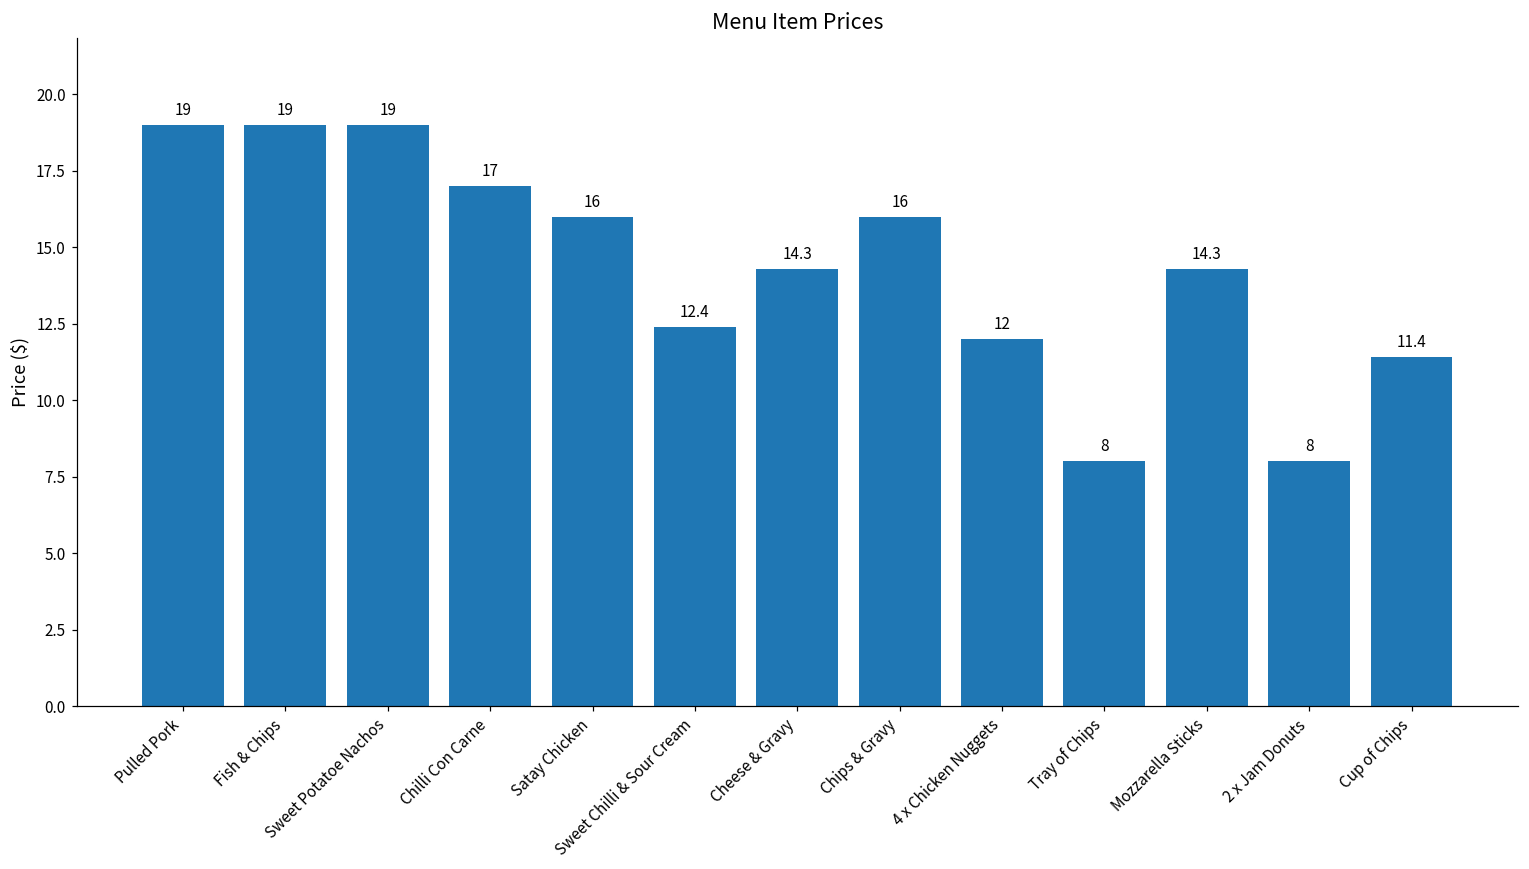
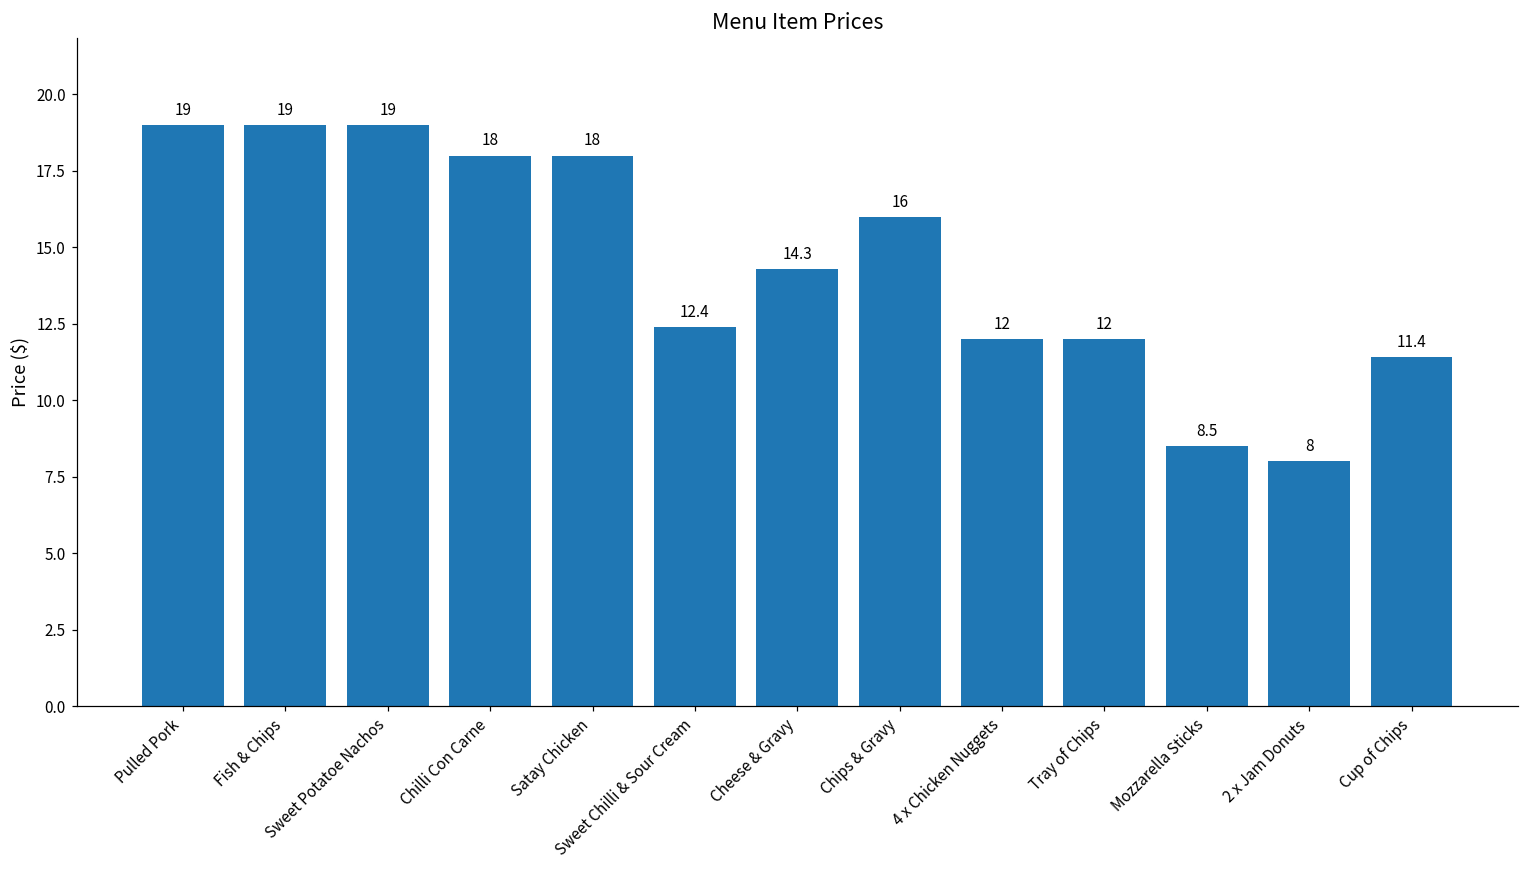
  {
    "Pulled Pork": 19,
    "Fish & Chips": 19,
    "Sweet Potatoe Nachos": 19,
-   "Chilli Con Carne": 17,
-   "Satay Chicken": 16,
+   "Chilli Con Carne": 18,
+   "Satay Chicken": 18,
    "Sweet Chilli & Sour Cream": 12.4,
    "Cheese & Gravy": 14.3,
    "Chips & Gravy": 16,
    "4 x Chicken Nuggets": 12,
-   "Tray of Chips": 8,
-   "Mozzarella Sticks": 14.3,
+   "Tray of Chips": 12,
+   "Mozzarella Sticks": 8.5,
    "2 x Jam Donuts": 8,
    "Cup of Chips": 11.4
  }
